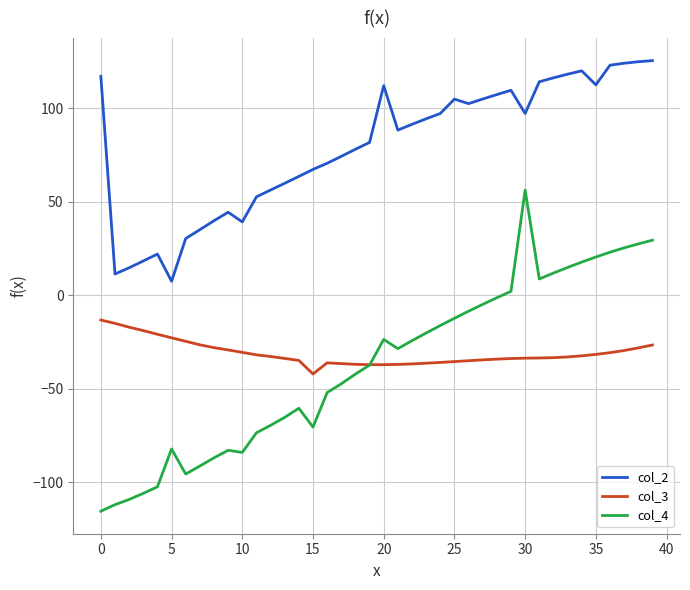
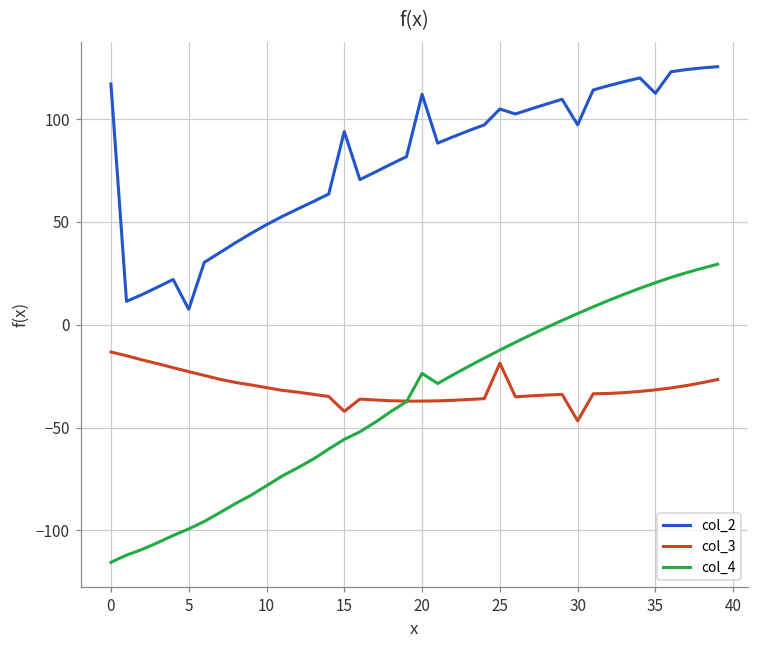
  {
    "col_2": {
      "0": 117,
      "5": 7,
-     "10": 39,
-     "15": 67,
+     "10": 49,
+     "15": 94,
      "20": 112,
      "25": 105,
      "30": 97,
      "35": 113
    },
    "col_3": {
      "0": -13,
      "5": -23,
      "10": -31,
      "15": -42,
      "20": -37,
-     "25": -35,
-     "30": -34,
+     "25": -19,
+     "30": -47,
      "35": -32
    },
    "col_4": {
      "0": -116,
-     "5": -82,
-     "10": -84,
-     "15": -71,
+     "5": -99,
+     "10": -78,
+     "15": -56,
      "20": -24,
      "25": -12,
-     "30": 56,
+     "30": 5,
      "35": 20
    }
  }
